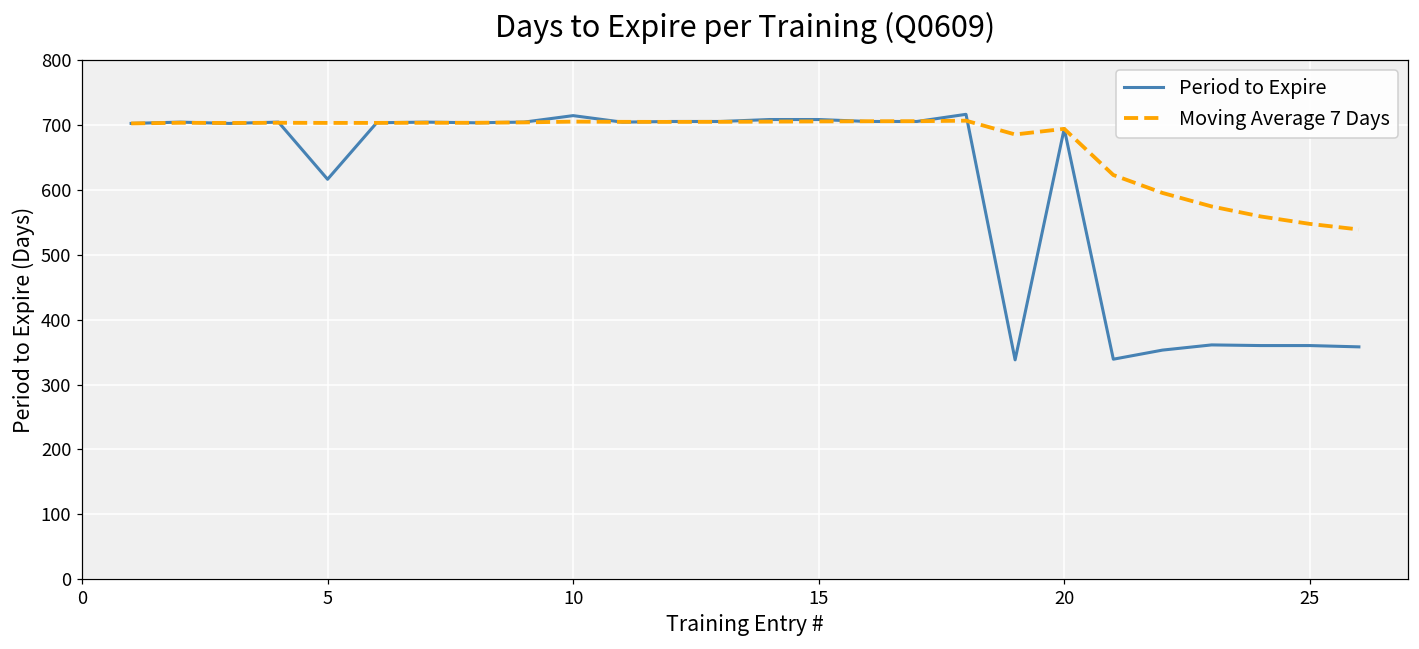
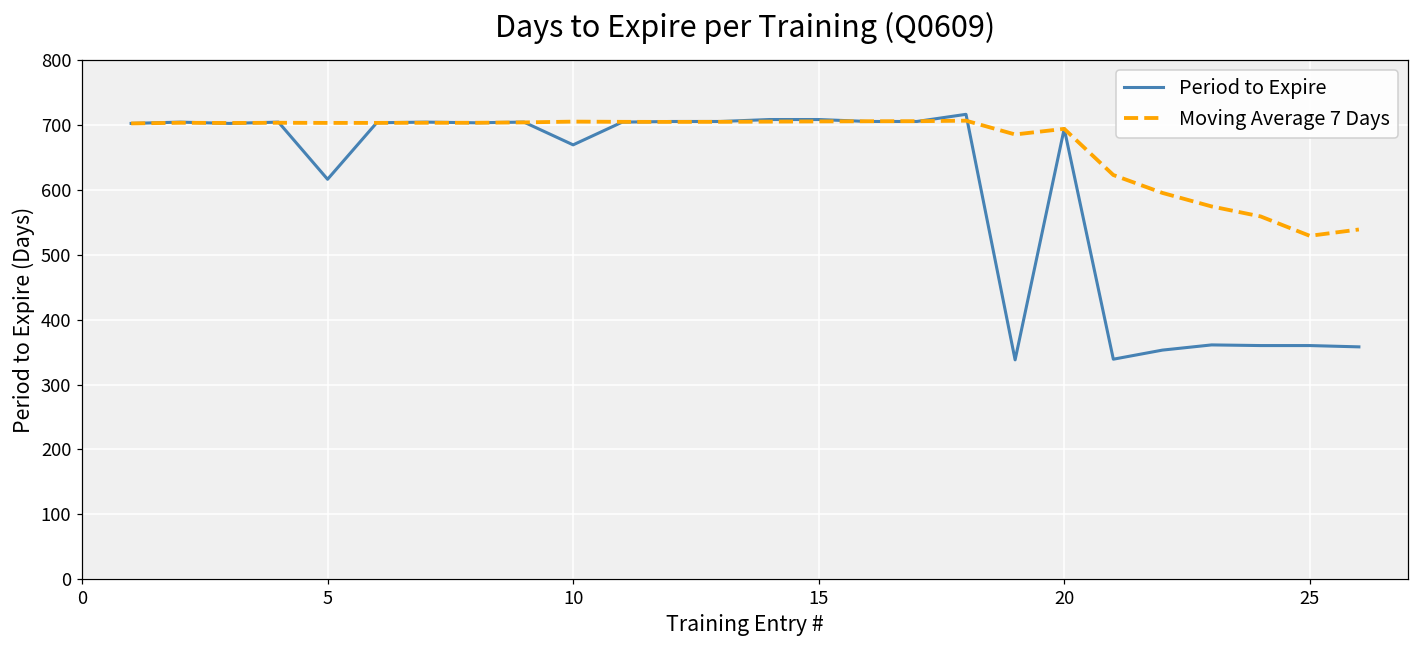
  {
    "Period to Expire": {
      "5": 620,
-     "10": 710,
+     "10": 670,
      "25": 360
    },
    "Moving Average 7 Days": {
      "5": 700,
      "10": 700,
-     "25": 550
+     "25": 530
    }
  }
